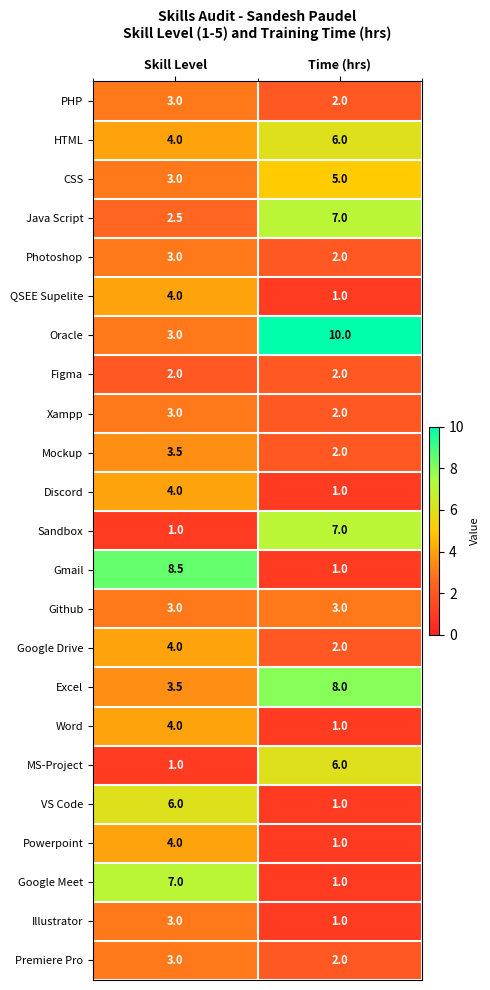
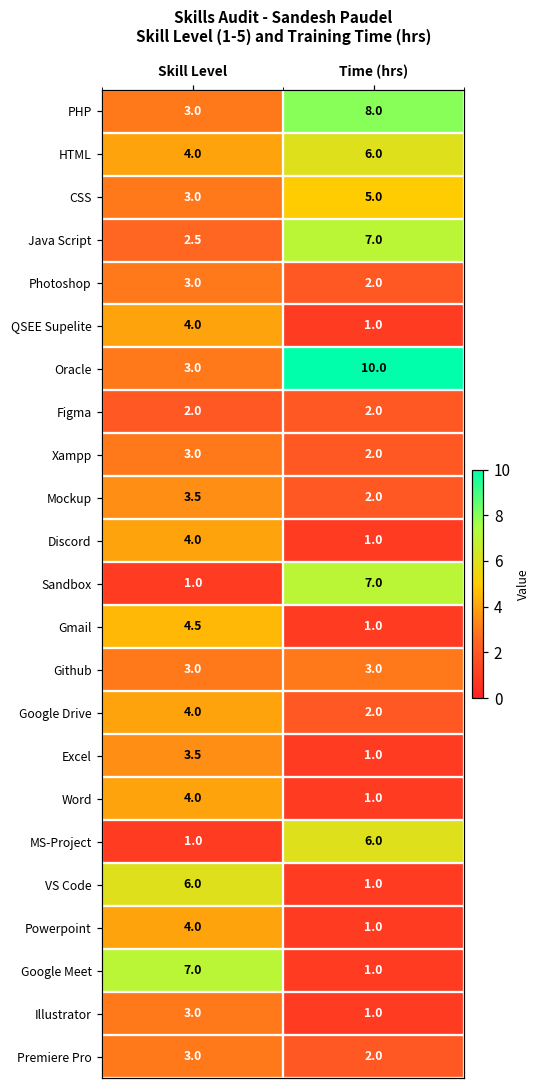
  {
    "PHP": {
      "Skill Level": 3.0,
-     "Time (hrs)": 2.0
+     "Time (hrs)": 8.0
    },
    "HTML": {
      "Skill Level": 4.0,
      "Time (hrs)": 6.0
    },
    "CSS": {
      "Skill Level": 3.0,
      "Time (hrs)": 5.0
    },
    "Java Script": {
      "Skill Level": 2.5,
      "Time (hrs)": 7.0
    },
    "Photoshop": {
      "Skill Level": 3.0,
      "Time (hrs)": 2.0
    },
    "QSEE Supelite": {
      "Skill Level": 4.0,
      "Time (hrs)": 1.0
    },
    "Oracle": {
      "Skill Level": 3.0,
      "Time (hrs)": 10.0
    },
    "Figma": {
      "Skill Level": 2.0,
      "Time (hrs)": 2.0
    },
    "Xampp": {
      "Skill Level": 3.0,
      "Time (hrs)": 2.0
    },
    "Mockup": {
      "Skill Level": 3.5,
      "Time (hrs)": 2.0
    },
    "Discord": {
      "Skill Level": 4.0,
      "Time (hrs)": 1.0
    },
    "Sandbox": {
      "Skill Level": 1.0,
      "Time (hrs)": 7.0
    },
    "Gmail": {
-     "Skill Level": 8.5,
+     "Skill Level": 4.5,
      "Time (hrs)": 1.0
    },
    "Github": {
      "Skill Level": 3.0,
      "Time (hrs)": 3.0
    },
    "Google Drive": {
      "Skill Level": 4.0,
      "Time (hrs)": 2.0
    },
    "Excel": {
      "Skill Level": 3.5,
-     "Time (hrs)": 8.0
+     "Time (hrs)": 1.0
    },
    "Word": {
      "Skill Level": 4.0,
      "Time (hrs)": 1.0
    },
    "MS-Project": {
      "Skill Level": 1.0,
      "Time (hrs)": 6.0
    },
    "VS Code": {
      "Skill Level": 6.0,
      "Time (hrs)": 1.0
    },
    "Powerpoint": {
      "Skill Level": 4.0,
      "Time (hrs)": 1.0
    },
    "Google Meet": {
      "Skill Level": 7.0,
      "Time (hrs)": 1.0
    },
    "Illustrator": {
      "Skill Level": 3.0,
      "Time (hrs)": 1.0
    },
    "Premiere Pro": {
      "Skill Level": 3.0,
      "Time (hrs)": 2.0
    }
  }
